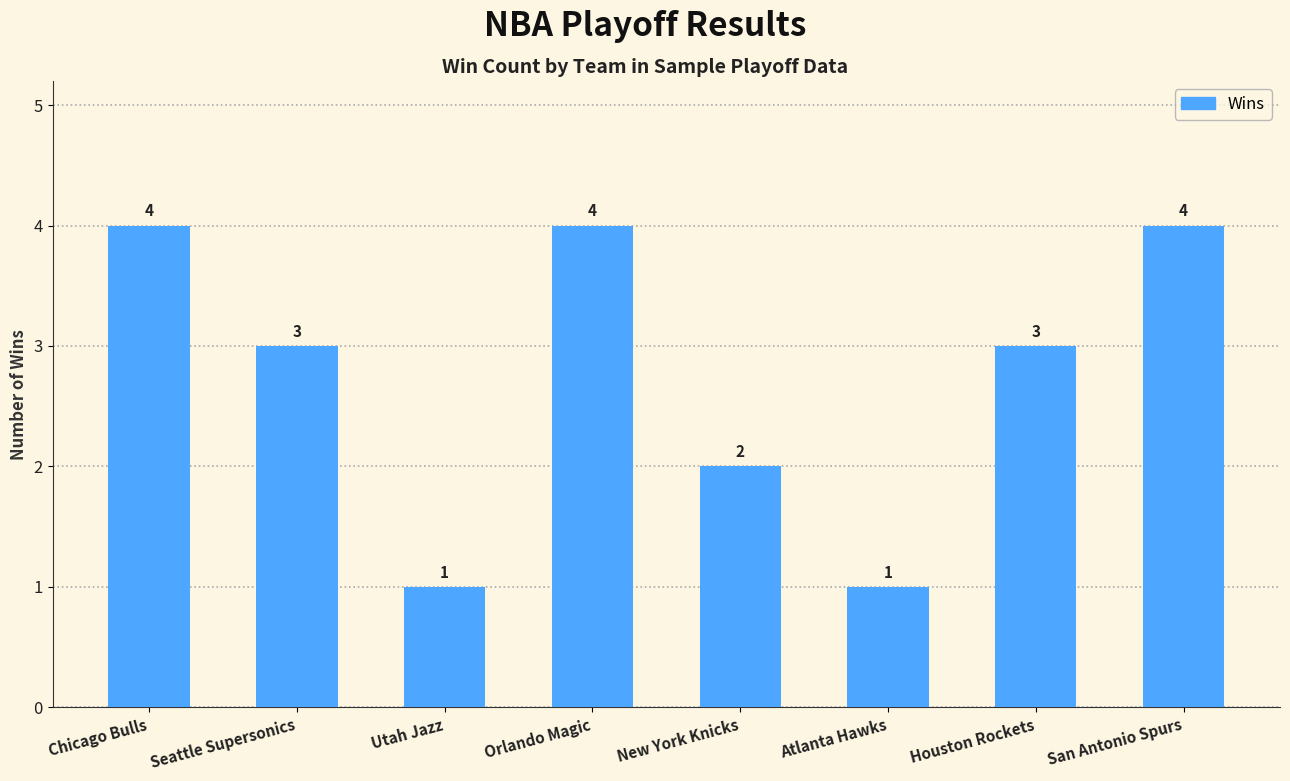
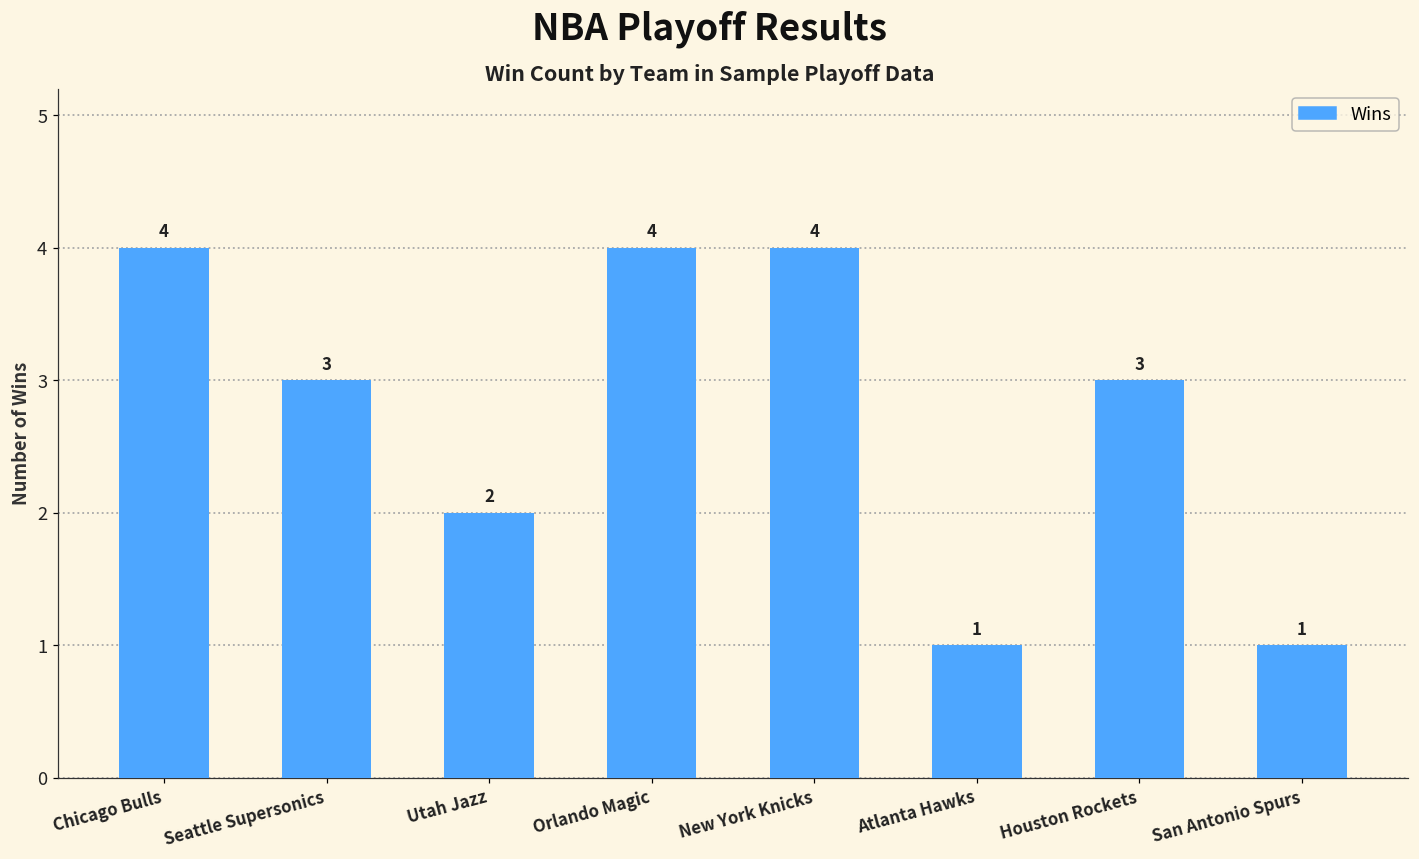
  {
    "Chicago Bulls": 4,
    "Seattle Supersonics": 3,
-   "Utah Jazz": 1,
+   "Utah Jazz": 2,
    "Orlando Magic": 4,
-   "New York Knicks": 2,
+   "New York Knicks": 4,
    "Atlanta Hawks": 1,
    "Houston Rockets": 3,
-   "San Antonio Spurs": 4
+   "San Antonio Spurs": 1
  }
